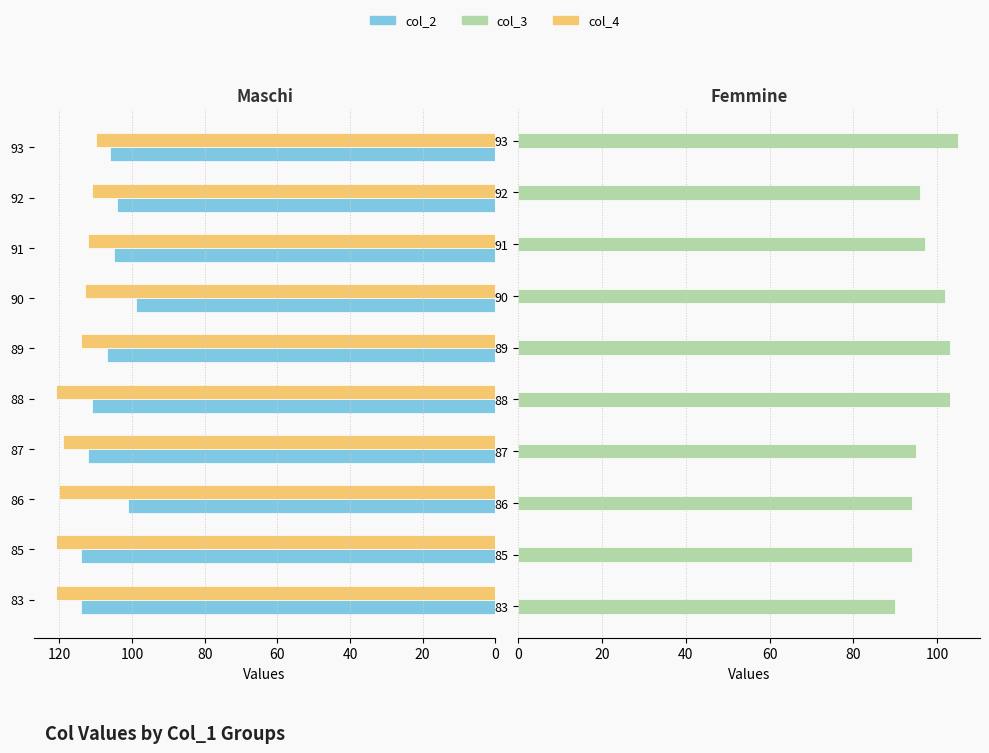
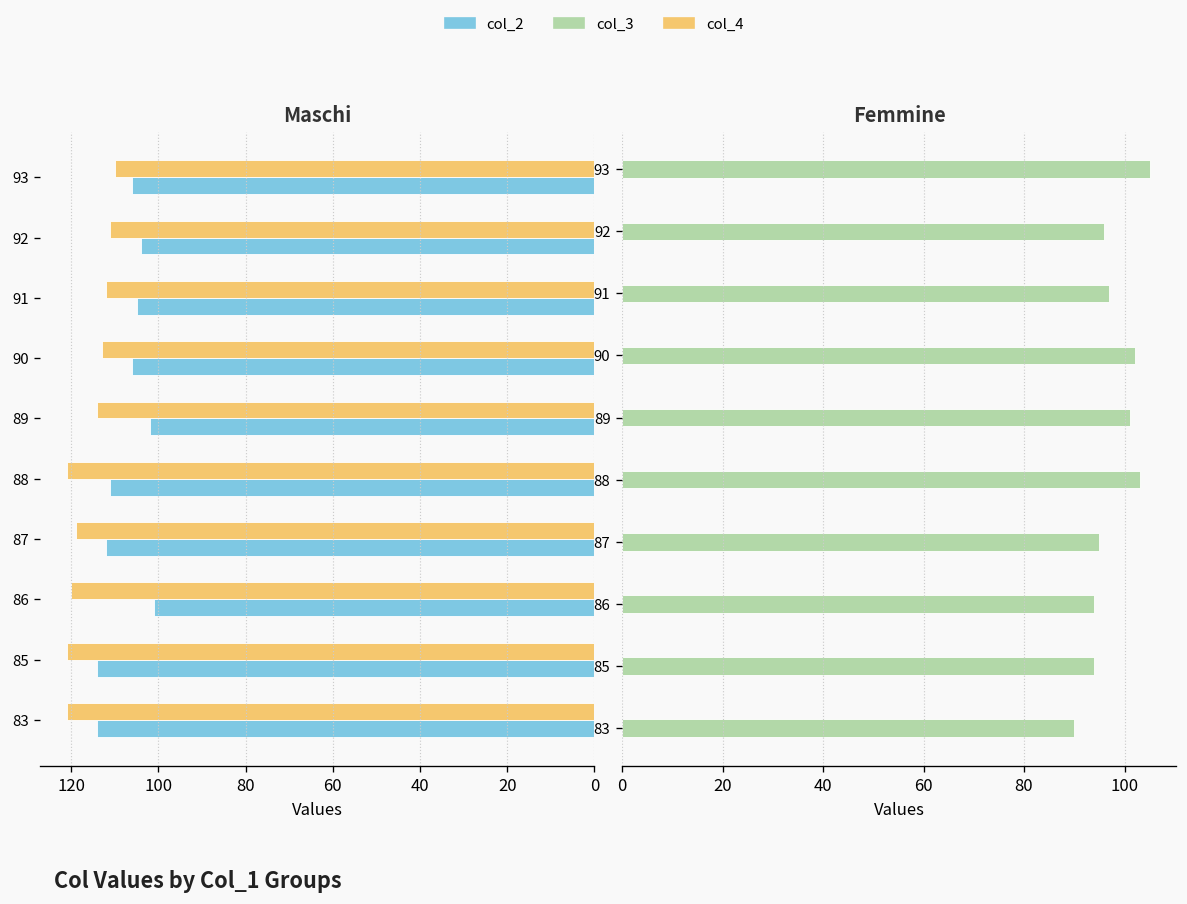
  {
    "Maschi": {
      "col_2": {
        "93": 106,
        "92": 104,
        "91": 105,
-       "90": 99,
-       "89": 107,
+       "90": 106,
+       "89": 102,
        "88": 111,
        "87": 112,
        "86": 101,
        "85": 114,
        "83": 114
      },
      "col_4": {
        "93": 110,
        "92": 111,
        "91": 112,
        "90": 113,
        "89": 114,
        "88": 121,
        "87": 119,
        "86": 120,
        "85": 121,
        "83": 121
      }
    },
    "Femmine": {
      "93": 105,
      "92": 96,
      "91": 97,
      "90": 102,
-     "89": 103,
+     "89": 101,
      "88": 103,
      "87": 95,
      "86": 94,
      "85": 94,
      "83": 90
    }
  }
